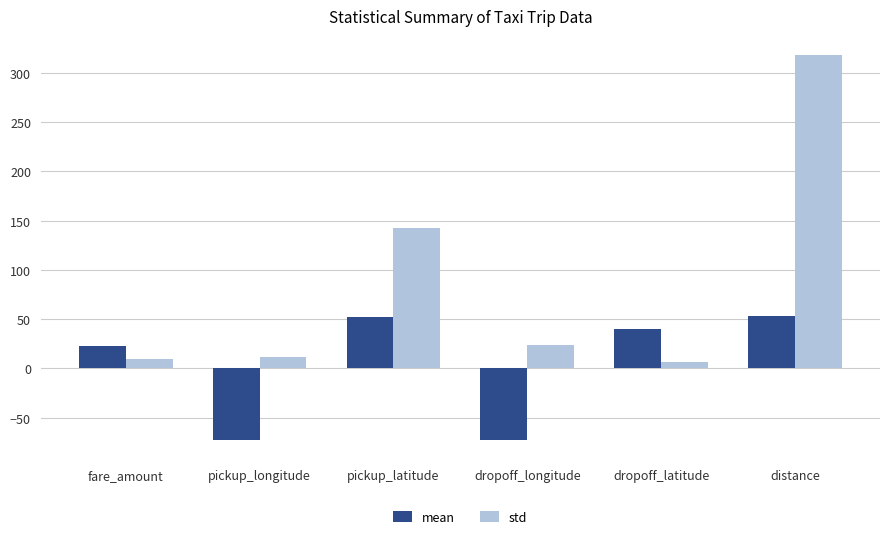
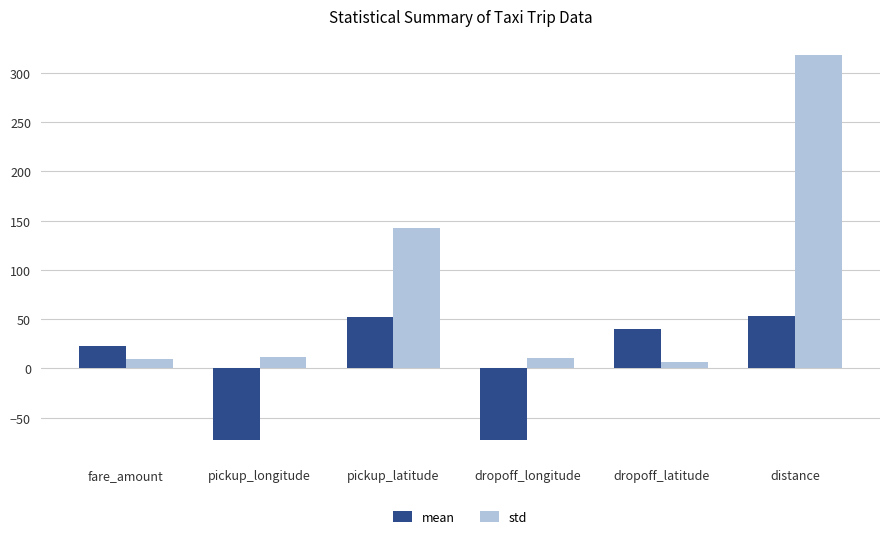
  {
    "mean": {
      "fare_amount": 20,
      "pickup_longitude": -70,
      "pickup_latitude": 50,
      "dropoff_longitude": -70,
      "dropoff_latitude": 40,
      "distance": 50
    },
    "std": {
      "fare_amount": 10,
      "pickup_longitude": 10,
      "pickup_latitude": 140,
-     "dropoff_longitude": 20,
+     "dropoff_longitude": 10,
      "dropoff_latitude": 10,
      "distance": 320
    }
  }
